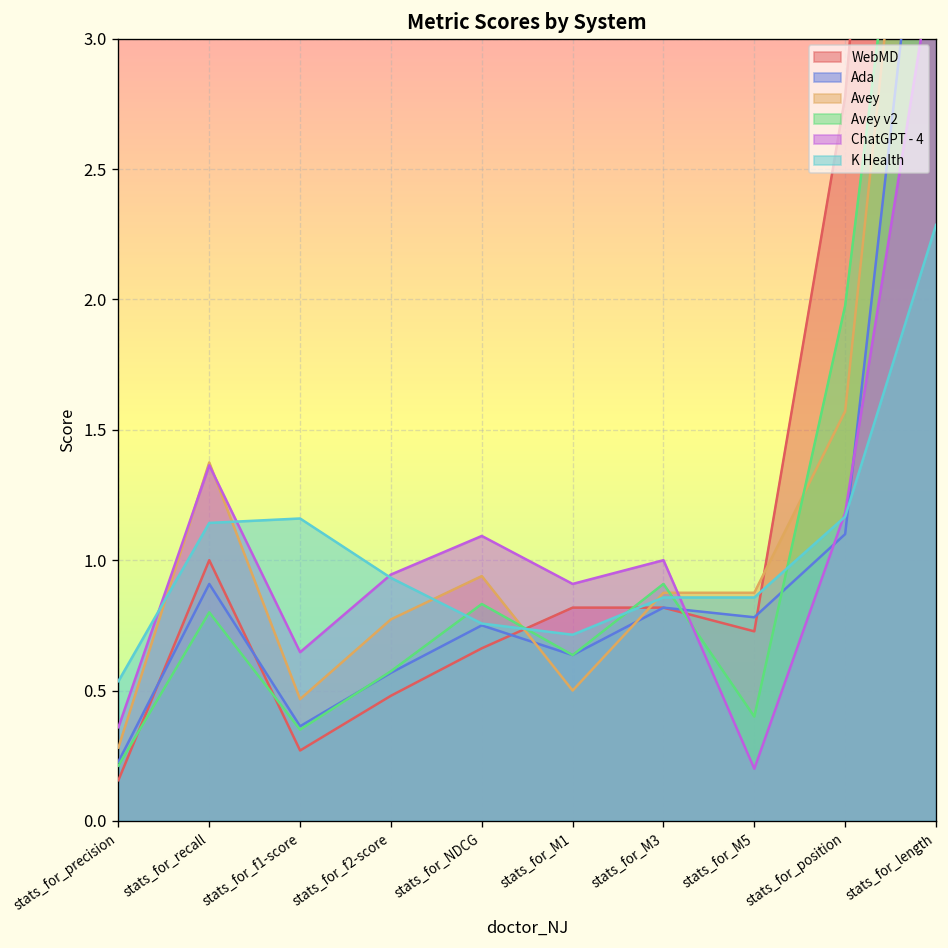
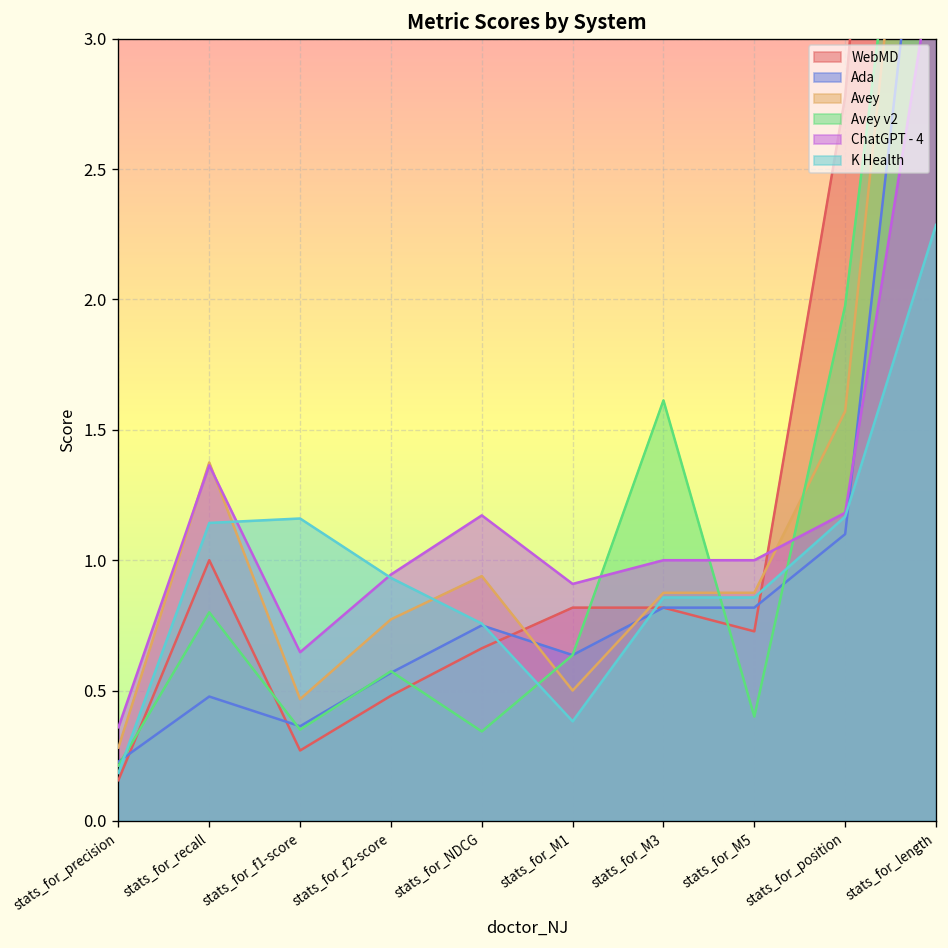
  {
    "Ada": {
      "stats_for_precision": 0.23,
-     "stats_for_recall": 0.91,
+     "stats_for_recall": 0.48,
      "stats_for_f1-score": 0.36,
-     "stats_for_M5": 0.78,
+     "stats_for_M5": 0.82,
      "stats_for_position": 1.10
    },
    "Avey v2": {
      "stats_for_precision": 0.21,
      "stats_for_recall": 0.80,
      "stats_for_f1-score": 0.35,
-     "stats_for_NDCG": 0.83,
-     "stats_for_M3": 0.91,
+     "stats_for_NDCG": 0.34,
+     "stats_for_M3": 1.61,
      "stats_for_M5": 0.40,
      "stats_for_position": 1.98
    },
    "ChatGPT - 4": {
      "stats_for_precision": 0.36,
      "stats_for_f1-score": 0.65,
      "stats_for_f2-score": 0.95,
-     "stats_for_NDCG": 1.09,
+     "stats_for_NDCG": 1.17,
      "stats_for_M1": 0.91,
      "stats_for_M3": 1.00,
-     "stats_for_M5": 0.2,
+     "stats_for_M5": 1.0,
      "stats_for_position": 1.18
    },
    "K Health": {
-     "stats_for_precision": 0.54,
+     "stats_for_precision": 0.18,
      "stats_for_recall": 1.14,
      "stats_for_f1-score": 1.16,
      "stats_for_f2-score": 0.93,
-     "stats_for_M1": 0.71,
+     "stats_for_M1": 0.38,
      "stats_for_M3": 0.86,
      "stats_for_M5": 0.86,
      "stats_for_position": 1.17,
      "stats_for_length": 2.29
    }
  }
